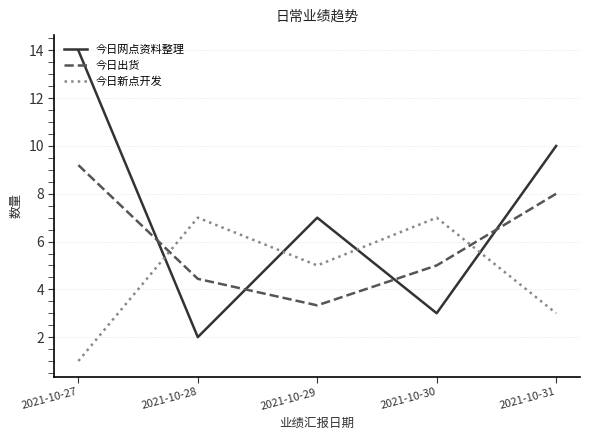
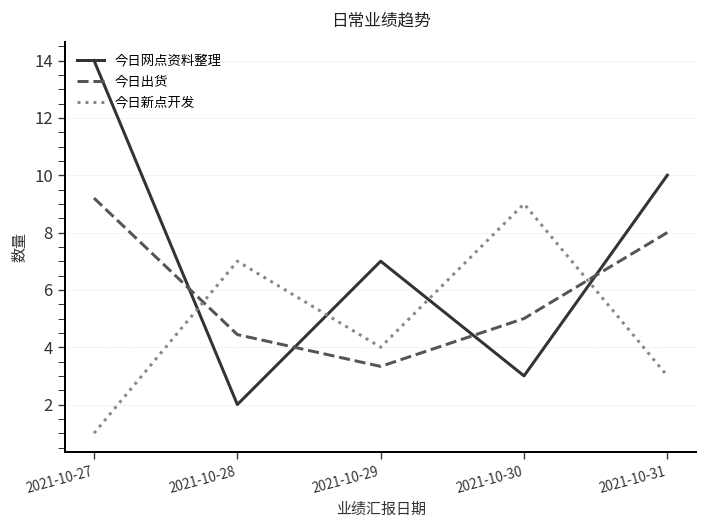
  {
    "今日新点开发": {
      "2021-10-27": 1,
      "2021-10-28": 7,
-     "2021-10-29": 5,
-     "2021-10-30": 7,
+     "2021-10-29": 4,
+     "2021-10-30": 9,
      "2021-10-31": 3
    }
  }
